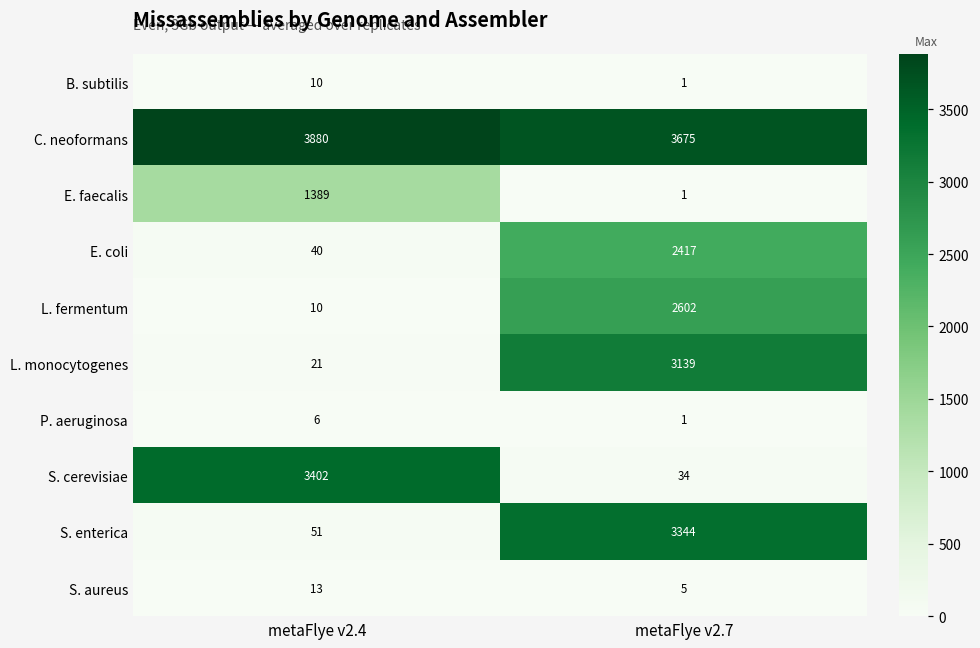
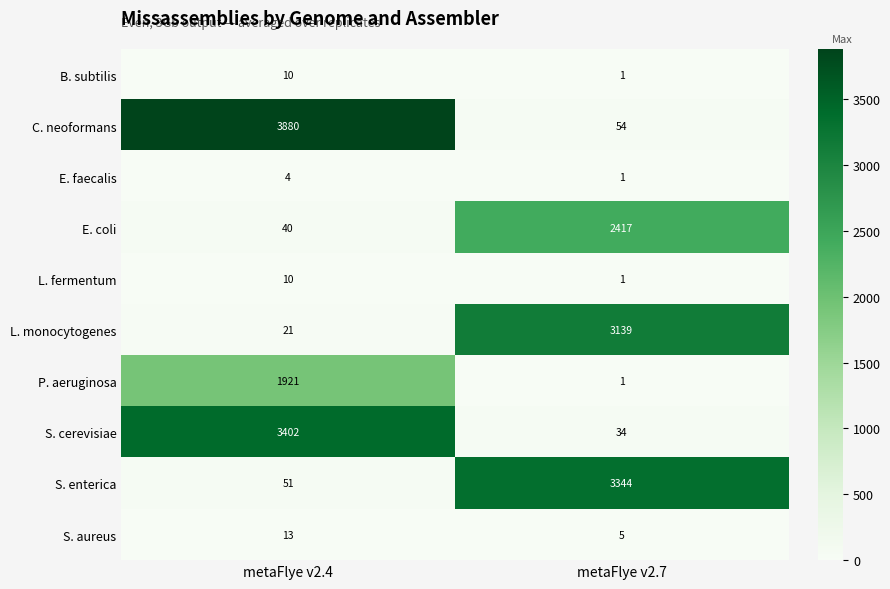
  {
    "B. subtilis": {
      "metaFlye v2.4": 10,
      "metaFlye v2.7": 1
    },
    "C. neoformans": {
      "metaFlye v2.4": 3880,
-     "metaFlye v2.7": 3675
+     "metaFlye v2.7": 54
    },
    "E. faecalis": {
-     "metaFlye v2.4": 1389,
+     "metaFlye v2.4": 4,
      "metaFlye v2.7": 1
    },
    "E. coli": {
      "metaFlye v2.4": 40,
      "metaFlye v2.7": 2417
    },
    "L. fermentum": {
      "metaFlye v2.4": 10,
-     "metaFlye v2.7": 2602
+     "metaFlye v2.7": 1
    },
    "L. monocytogenes": {
      "metaFlye v2.4": 21,
      "metaFlye v2.7": 3139
    },
    "P. aeruginosa": {
-     "metaFlye v2.4": 6,
+     "metaFlye v2.4": 1921,
      "metaFlye v2.7": 1
    },
    "S. cerevisiae": {
      "metaFlye v2.4": 3402,
      "metaFlye v2.7": 34
    },
    "S. enterica": {
      "metaFlye v2.4": 51,
      "metaFlye v2.7": 3344
    },
    "S. aureus": {
      "metaFlye v2.4": 13,
      "metaFlye v2.7": 5
    }
  }
